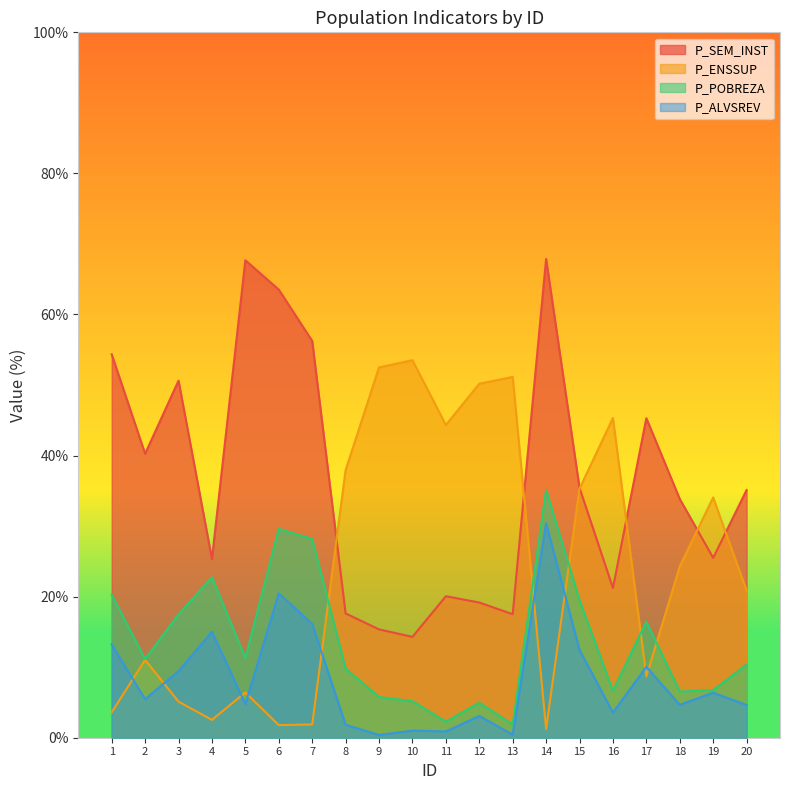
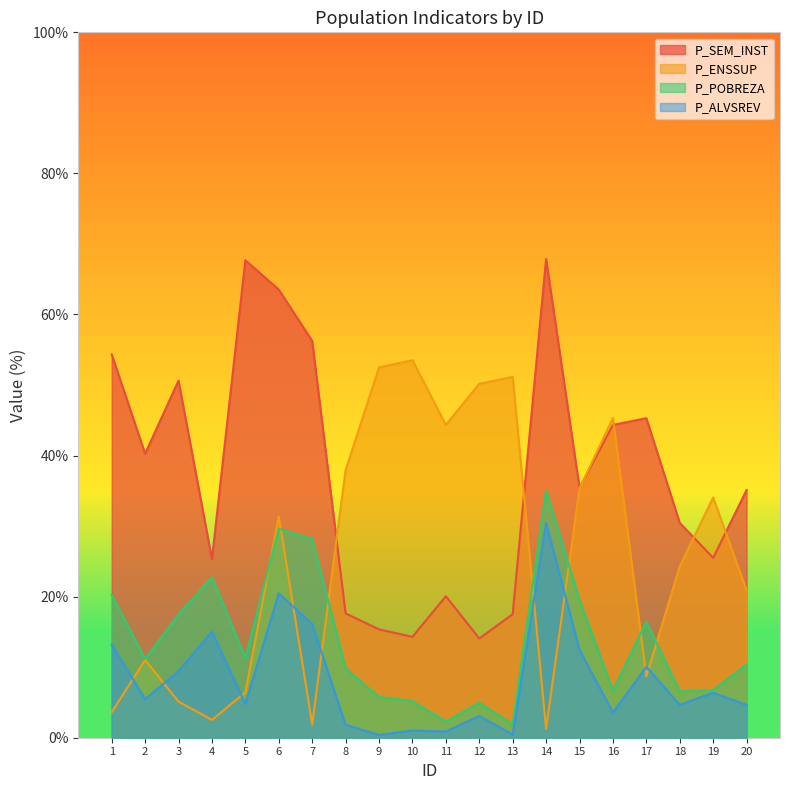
  {
    "P_SEM_INST": {
      "1": "54%",
      "2": "40%",
      "3": "51%",
      "4": "25%",
      "5": "68%",
      "6": "64%",
      "7": "56%",
      "8": "18%",
      "9": "15%",
      "10": "14%",
      "11": "20%",
-     "12": "19%",
+     "12": "14%",
      "13": "18%",
      "14": "68%",
-     "16": "21%",
+     "16": "44%",
      "17": "45%",
-     "18": "34%",
+     "18": "30%",
      "19": "26%",
      "20": "35%"
    },
    "P_ENSSUP": {
      "1": "4%",
      "3": "5%",
      "4": "3%",
      "5": "6%",
-     "6": "2%",
+     "6": "31%",
      "7": "2%",
      "8": "38%",
      "9": "53%",
      "10": "54%",
      "11": "44%",
      "12": "50%",
      "13": "51%",
      "14": "1%",
      "16": "45%",
      "17": "9%",
      "18": "24%",
      "19": "34%",
      "20": "21%"
    },
    "P_POBREZA": {
      "1": "20%",
      "3": "17%",
      "4": "23%",
      "5": "11%",
      "6": "30%",
      "7": "28%",
      "8": "10%",
      "9": "6%",
      "10": "5%",
      "11": "2%",
      "12": "5%",
      "13": "2%",
      "14": "35%",
      "15": "20%",
      "16": "7%",
      "17": "16%",
      "18": "7%",
      "20": "10%"
    },
    "P_ALVSREV": {
      "1": "13%",
      "2": "5%",
      "3": "9%",
      "4": "15%",
      "5": "5%",
      "6": "20%",
      "7": "16%",
      "8": "2%",
      "9": "0%",
      "10": "1%",
      "11": "1%",
      "12": "3%",
      "13": "0%",
      "14": "30%",
      "15": "12%",
      "16": "4%",
      "17": "10%",
      "18": "5%",
      "20": "5%"
    }
  }
